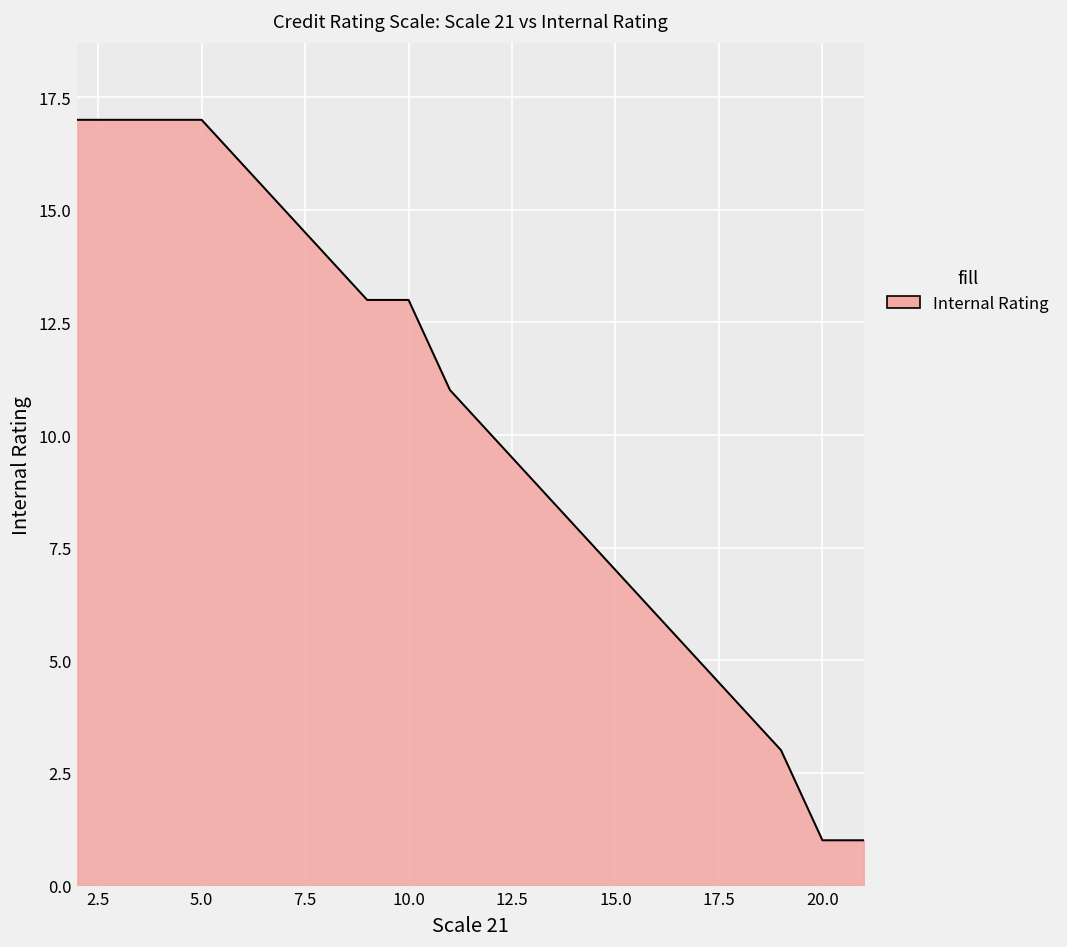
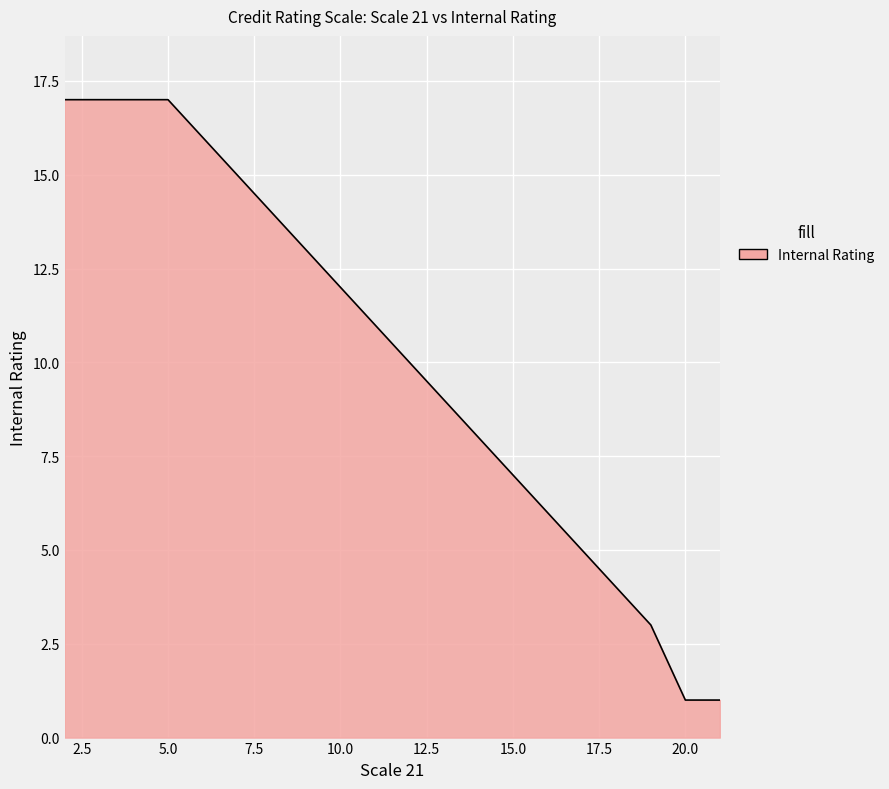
  {
    "5.0": 17,
-   "10.0": 13,
+   "10.0": 12,
    "15.0": 7,
    "20.0": 1
  }
